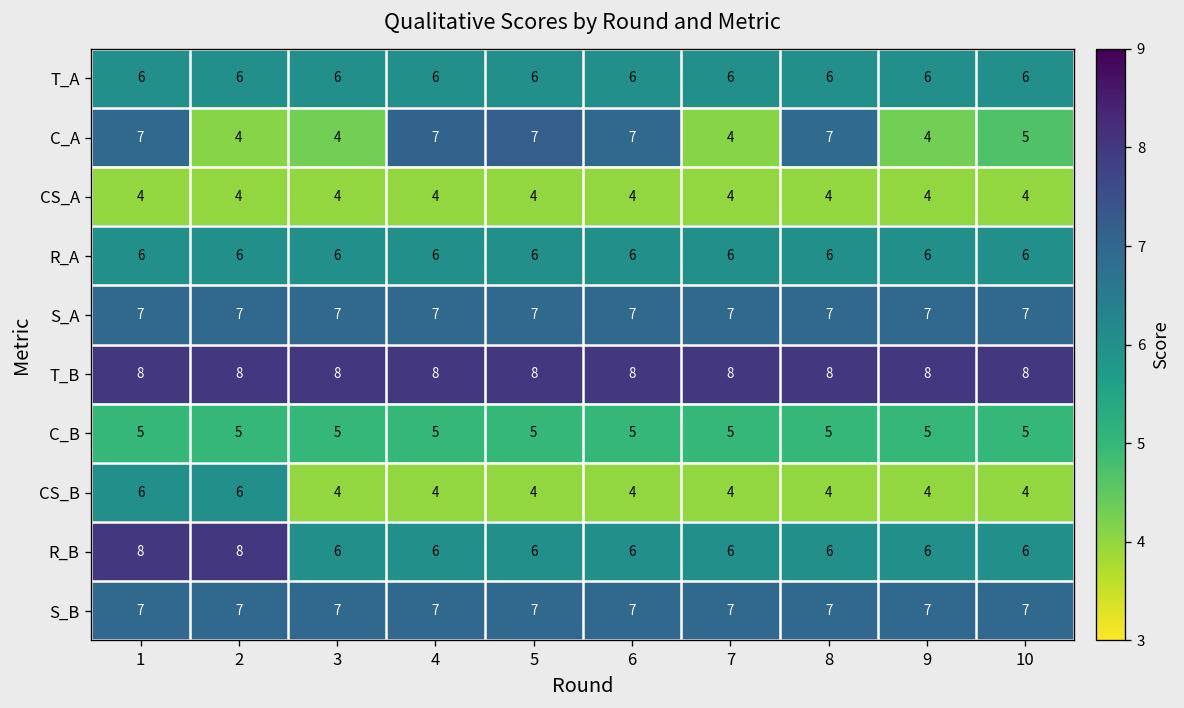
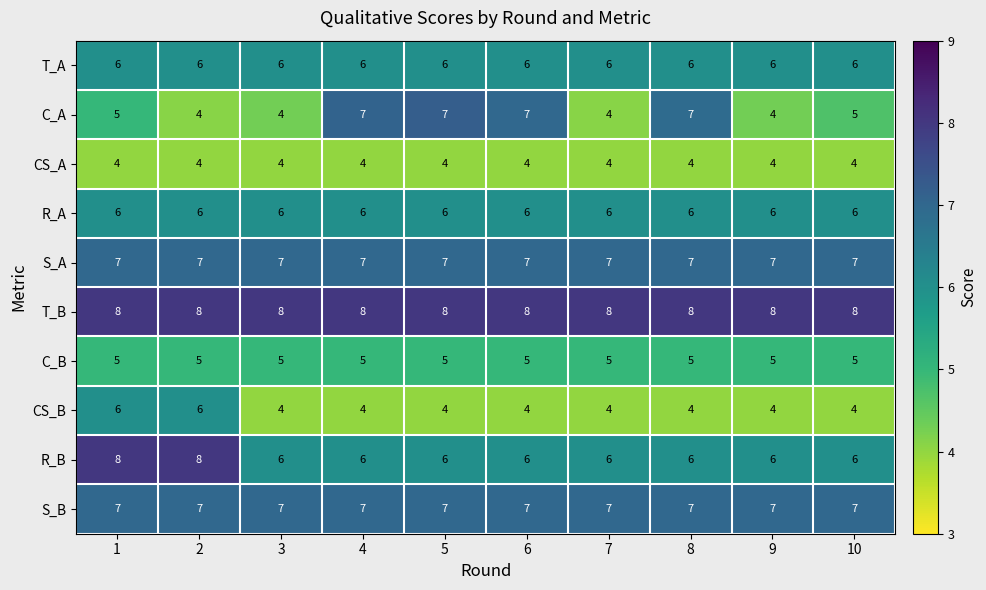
  {
    "T_A": {
      "1": 6,
      "2": 6,
      "3": 6,
      "4": 6,
      "5": 6,
      "6": 6,
      "7": 6,
      "8": 6,
      "9": 6,
      "10": 6
    },
    "C_A": {
-     "1": 7,
+     "1": 5,
      "2": 4,
      "3": 4,
      "4": 7,
      "5": 7,
      "6": 7,
      "7": 4,
      "8": 7,
      "9": 4,
      "10": 5
    },
    "CS_A": {
      "1": 4,
      "2": 4,
      "3": 4,
      "4": 4,
      "5": 4,
      "6": 4,
      "7": 4,
      "8": 4,
      "9": 4,
      "10": 4
    },
    "R_A": {
      "1": 6,
      "2": 6,
      "3": 6,
      "4": 6,
      "5": 6,
      "6": 6,
      "7": 6,
      "8": 6,
      "9": 6,
      "10": 6
    },
    "S_A": {
      "1": 7,
      "2": 7,
      "3": 7,
      "4": 7,
      "5": 7,
      "6": 7,
      "7": 7,
      "8": 7,
      "9": 7,
      "10": 7
    },
    "T_B": {
      "1": 8,
      "2": 8,
      "3": 8,
      "4": 8,
      "5": 8,
      "6": 8,
      "7": 8,
      "8": 8,
      "9": 8,
      "10": 8
    },
    "C_B": {
      "1": 5,
      "2": 5,
      "3": 5,
      "4": 5,
      "5": 5,
      "6": 5,
      "7": 5,
      "8": 5,
      "9": 5,
      "10": 5
    },
    "CS_B": {
      "1": 6,
      "2": 6,
      "3": 4,
      "4": 4,
      "5": 4,
      "6": 4,
      "7": 4,
      "8": 4,
      "9": 4,
      "10": 4
    },
    "R_B": {
      "1": 8,
      "2": 8,
      "3": 6,
      "4": 6,
      "5": 6,
      "6": 6,
      "7": 6,
      "8": 6,
      "9": 6,
      "10": 6
    },
    "S_B": {
      "1": 7,
      "2": 7,
      "3": 7,
      "4": 7,
      "5": 7,
      "6": 7,
      "7": 7,
      "8": 7,
      "9": 7,
      "10": 7
    }
  }
